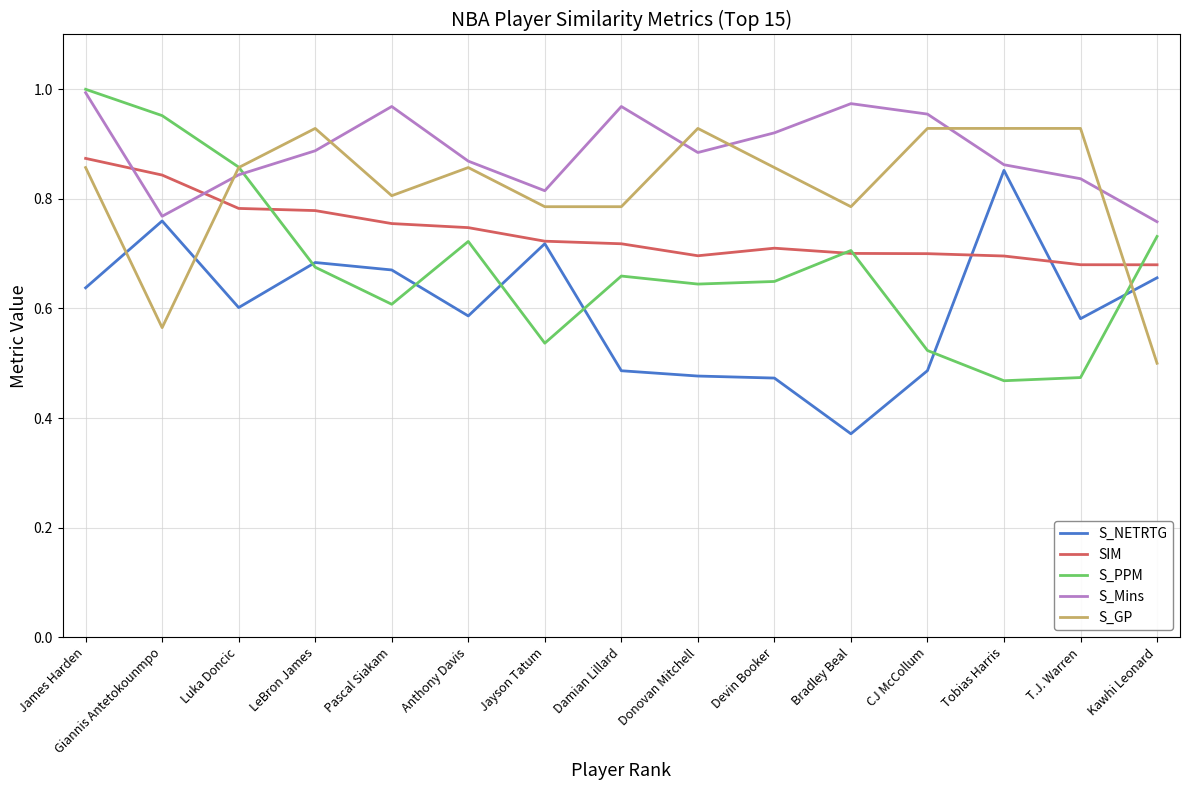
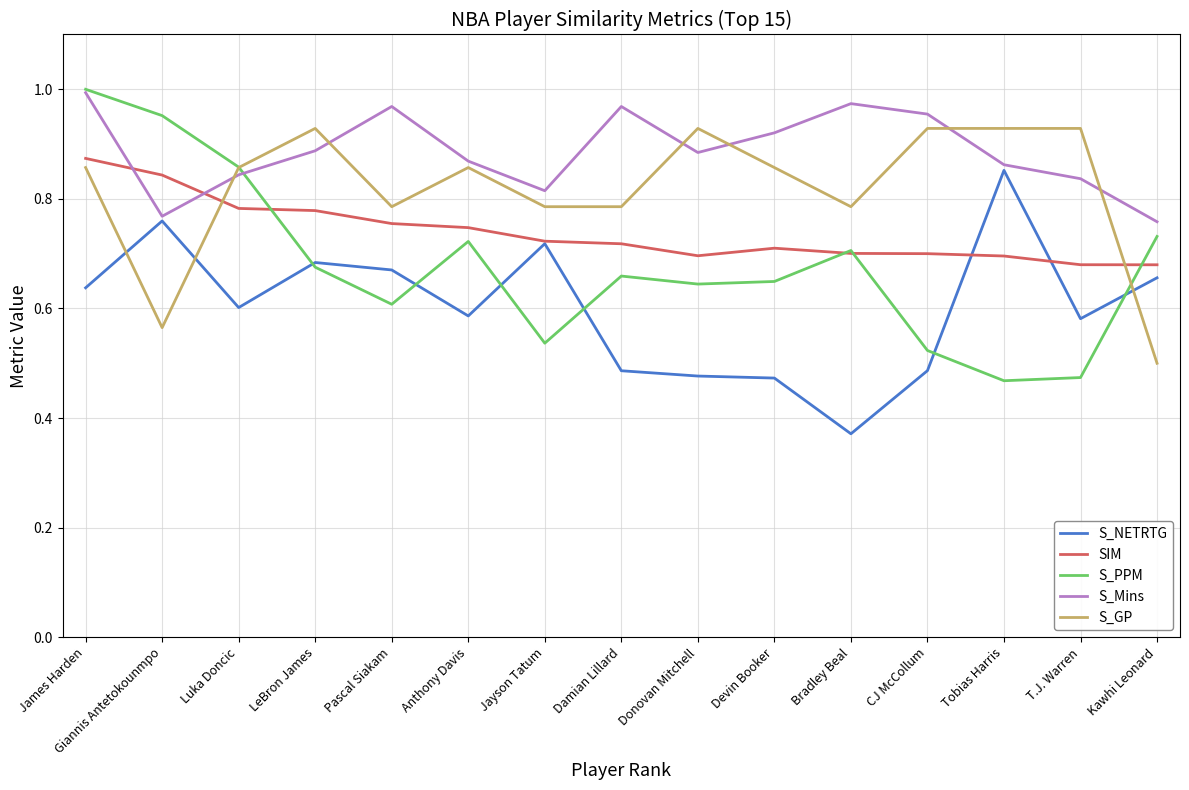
  {
    "S_NETRTG": {
      "James Harden": 0.64,
      "Giannis Antetokounmpo": 0.76,
      "Luka Doncic": 0.60,
      "LeBron James": 0.68,
      "Pascal Siakam": 0.67,
      "Anthony Davis": 0.59,
      "Damian Lillard": 0.49,
      "Donovan Mitchell": 0.48,
      "Devin Booker": 0.47,
      "Bradley Beal": 0.37,
      "CJ McCollum": 0.49,
      "Tobias Harris": 0.85,
      "T.J. Warren": 0.58,
      "Kawhi Leonard": 0.66
    },
    "SIM": {
      "James Harden": 0.87,
      "Giannis Antetokounmpo": 0.84,
      "Luka Doncic": 0.78,
      "LeBron James": 0.78,
      "Pascal Siakam": 0.75,
      "Anthony Davis": 0.75,
      "Damian Lillard": 0.72,
      "Donovan Mitchell": 0.70,
      "Devin Booker": 0.71,
      "Bradley Beal": 0.70,
      "CJ McCollum": 0.70,
      "Tobias Harris": 0.70,
      "T.J. Warren": 0.68,
      "Kawhi Leonard": 0.68
    },
    "S_PPM": {
      "James Harden": 1.00,
      "Giannis Antetokounmpo": 0.95,
      "LeBron James": 0.68,
      "Pascal Siakam": 0.61,
      "Anthony Davis": 0.72,
      "Jayson Tatum": 0.54,
      "Damian Lillard": 0.66,
      "Donovan Mitchell": 0.64,
      "Devin Booker": 0.65,
      "Bradley Beal": 0.71,
      "CJ McCollum": 0.52,
      "Tobias Harris": 0.47,
      "T.J. Warren": 0.47,
      "Kawhi Leonard": 0.73
    },
    "S_Mins": {
      "James Harden": 0.99,
      "Giannis Antetokounmpo": 0.77,
      "Luka Doncic": 0.84,
      "LeBron James": 0.89,
      "Pascal Siakam": 0.97,
      "Anthony Davis": 0.87,
      "Jayson Tatum": 0.81,
      "Damian Lillard": 0.97,
      "Donovan Mitchell": 0.88,
      "Devin Booker": 0.92,
      "Bradley Beal": 0.97,
      "CJ McCollum": 0.95,
      "Tobias Harris": 0.86,
      "T.J. Warren": 0.84,
      "Kawhi Leonard": 0.76
    },
    "S_GP": {
      "James Harden": 0.86,
      "Giannis Antetokounmpo": 0.56,
      "LeBron James": 0.93,
-     "Pascal Siakam": 0.81,
+     "Pascal Siakam": 0.79,
      "Anthony Davis": 0.86,
      "Jayson Tatum": 0.79,
      "Damian Lillard": 0.79,
      "Donovan Mitchell": 0.93,
      "Devin Booker": 0.86,
      "Bradley Beal": 0.79,
      "CJ McCollum": 0.93,
      "Tobias Harris": 0.93,
      "T.J. Warren": 0.93,
      "Kawhi Leonard": 0.50
    }
  }
